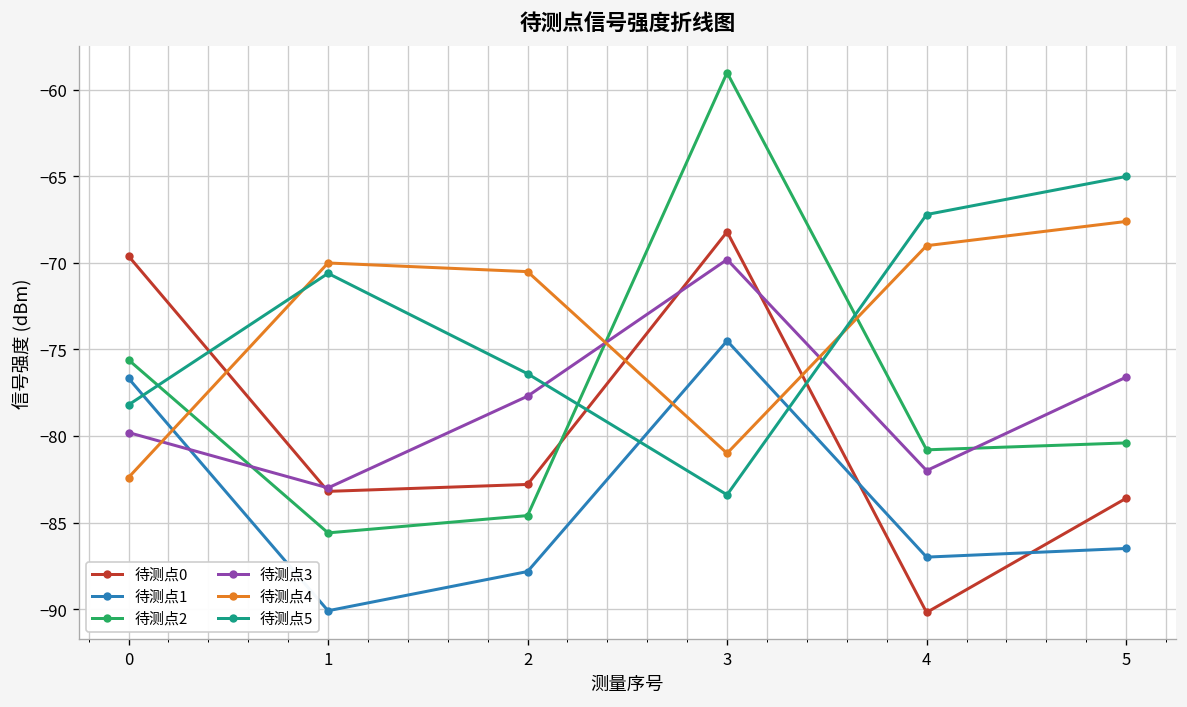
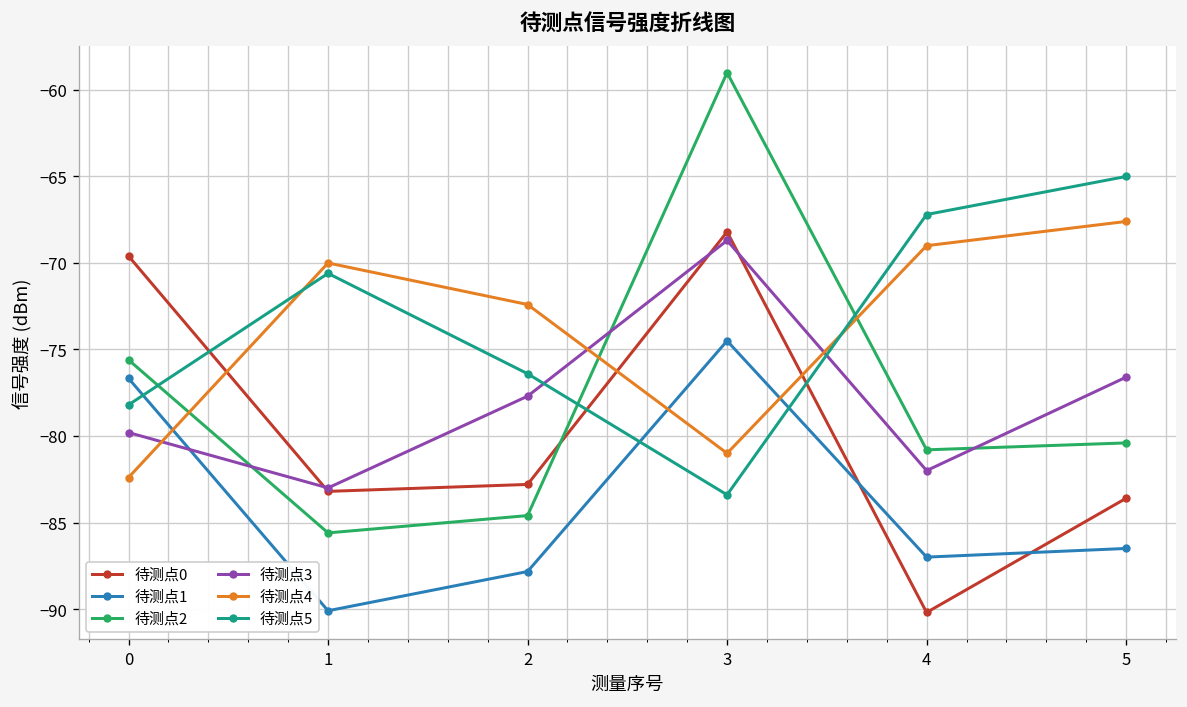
  {
    "待测点0": {
      "0": -69.6,
      "1": -83.2,
      "2": -82.8,
      "3": -68.2,
      "4": -90.2,
      "5": -83.6
    },
    "待测点1": {
      "0": -76.7,
      "1": -90.1,
      "2": -87.8,
      "3": -74.5,
      "4": -87.0,
      "5": -86.5
    },
    "待测点3": {
      "0": -79.8,
      "1": -83.0,
      "2": -77.7,
-     "3": -69.8,
+     "3": -68.7,
      "4": -82.0,
      "5": -76.6
    },
    "待测点4": {
      "0": -82.4,
      "1": -70.0,
-     "2": -70.5,
+     "2": -72.4,
      "3": -81.0,
      "4": -69.0,
      "5": -67.6
    }
  }
